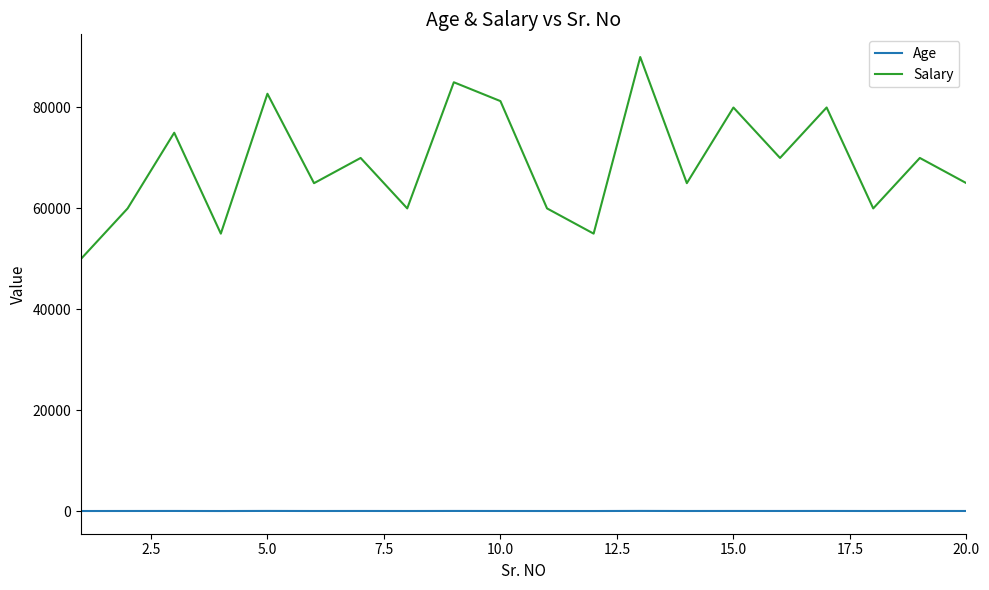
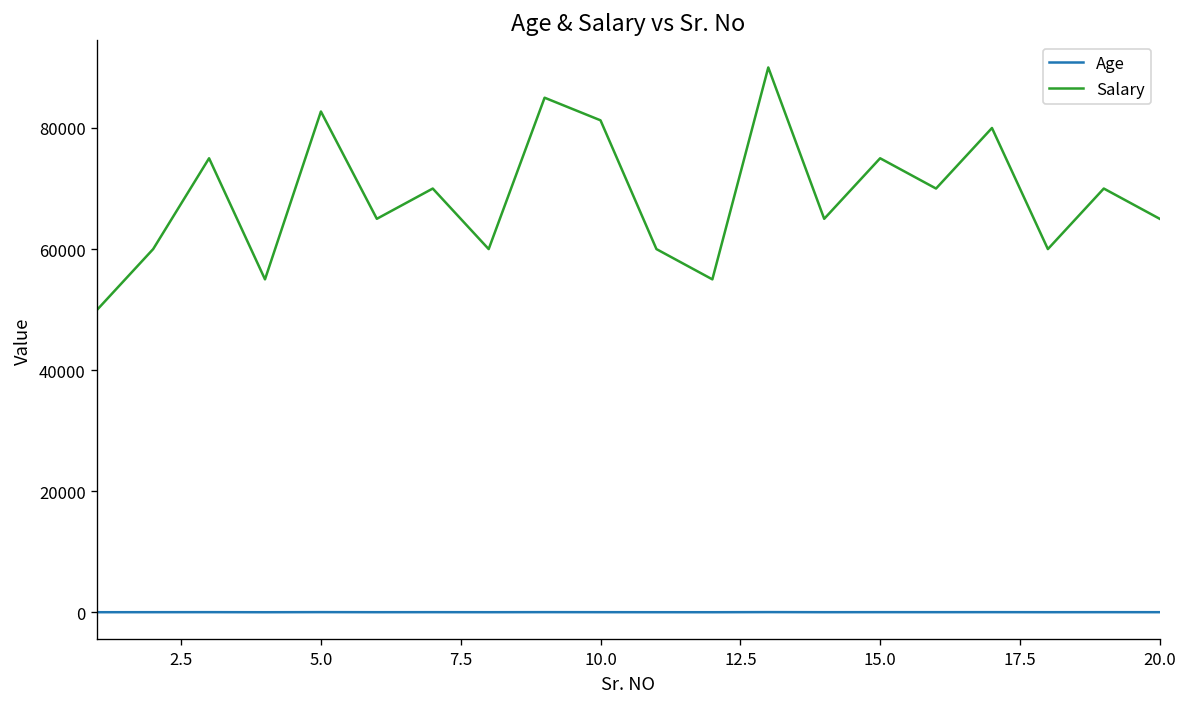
  {
    "Age": {
      "5.0": 0,
      "10.0": 0,
      "15.0": 0,
      "20.0": 0
    },
    "Salary": {
      "5.0": 83000,
      "10.0": 81000,
-     "15.0": 80000,
+     "15.0": 75000,
      "20.0": 65000
    }
  }
